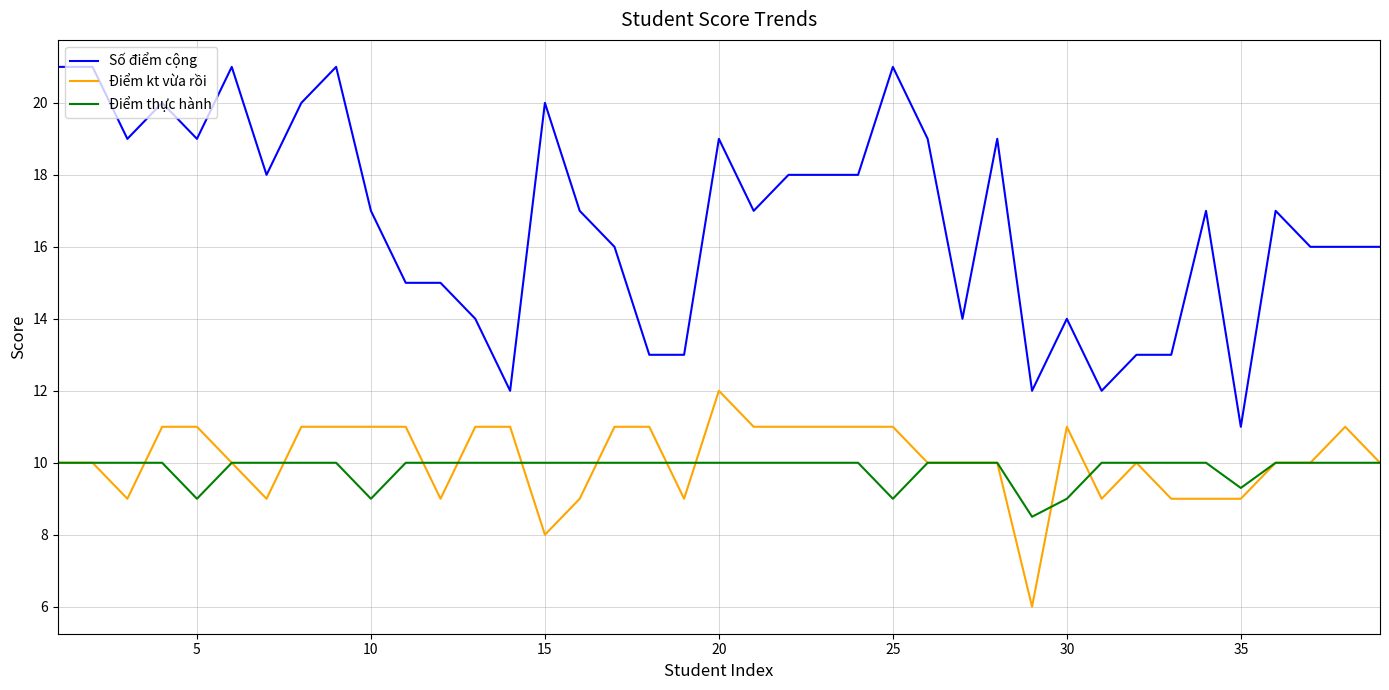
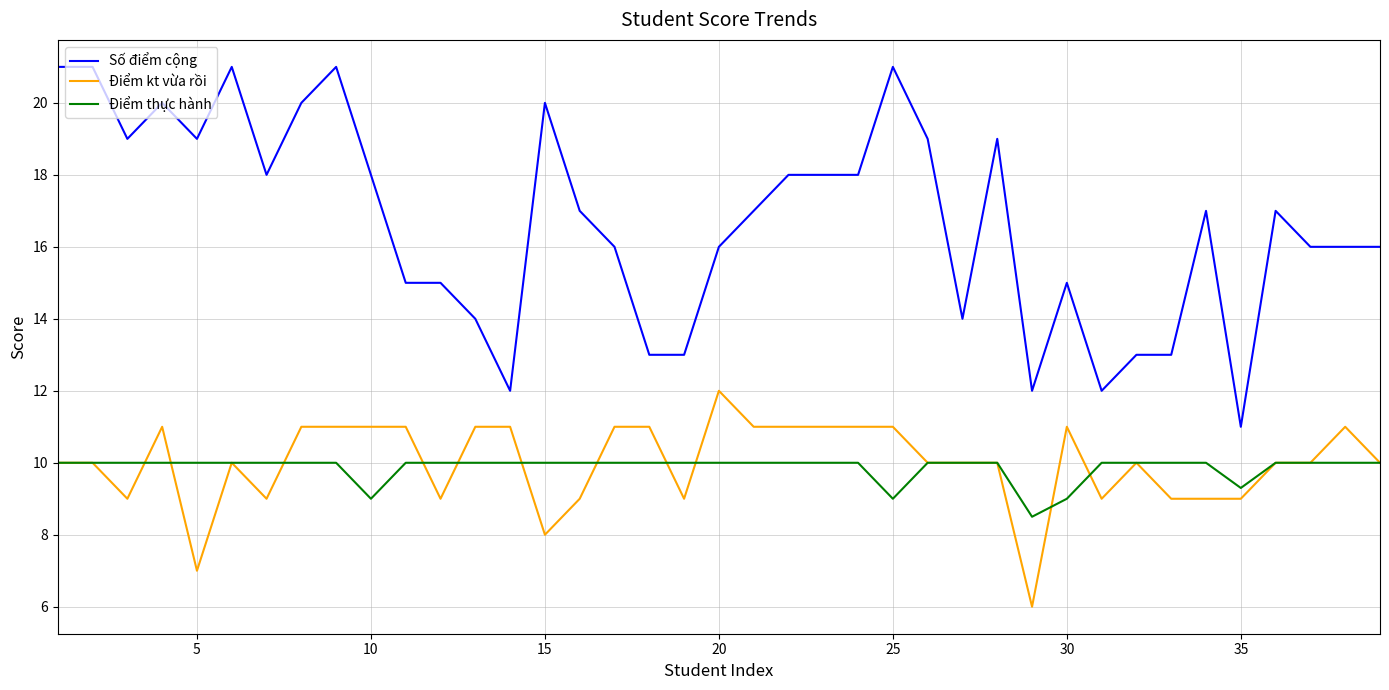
  {
    "Số điểm cộng": {
      "5": 19,
-     "10": 17,
+     "10": 18,
      "15": 20,
-     "20": 19,
+     "20": 16,
      "25": 21,
-     "30": 14,
+     "30": 15,
      "35": 11
    },
    "Điểm kt vừa rồi": {
-     "5": 11,
+     "5": 7,
      "10": 11,
      "15": 8,
      "20": 12,
      "25": 11,
      "30": 11,
      "35": 9
    },
    "Điểm thực hành": {
-     "5": 9,
+     "5": 10,
      "10": 9,
      "15": 10,
      "20": 10,
      "25": 9,
      "30": 9,
      "35": 9.3
    }
  }
